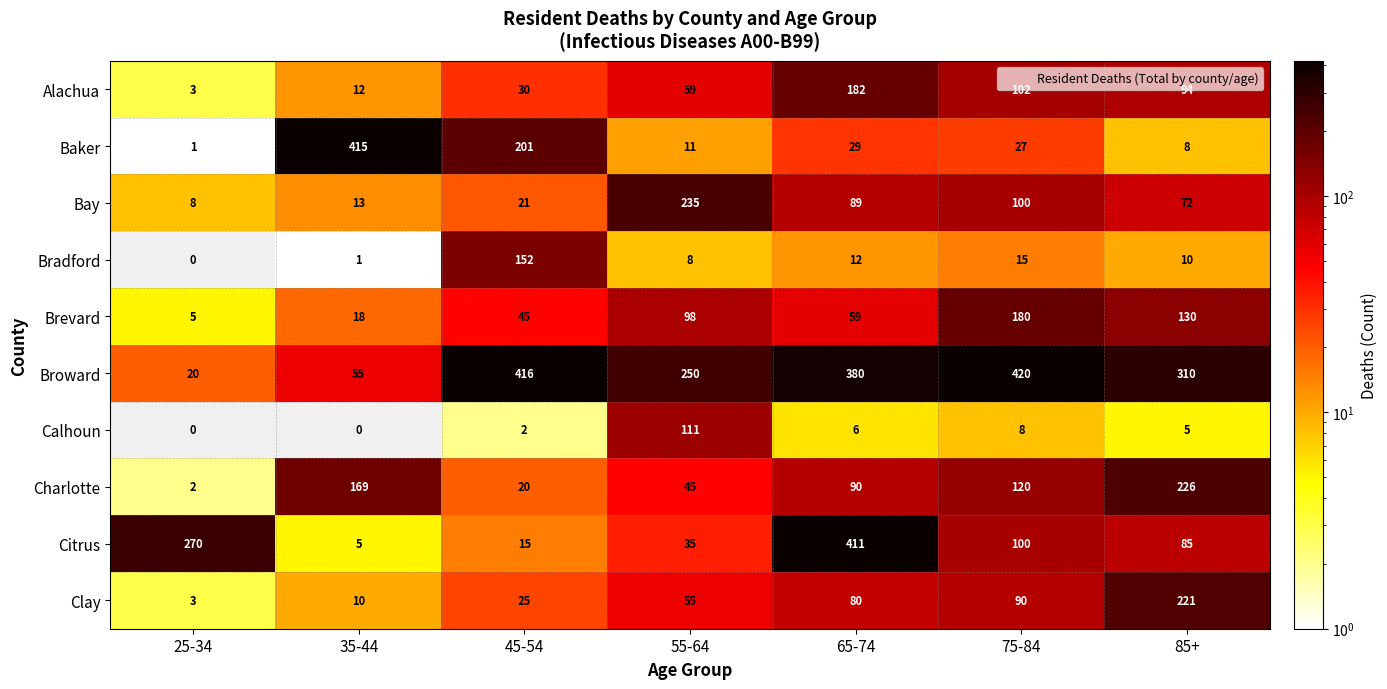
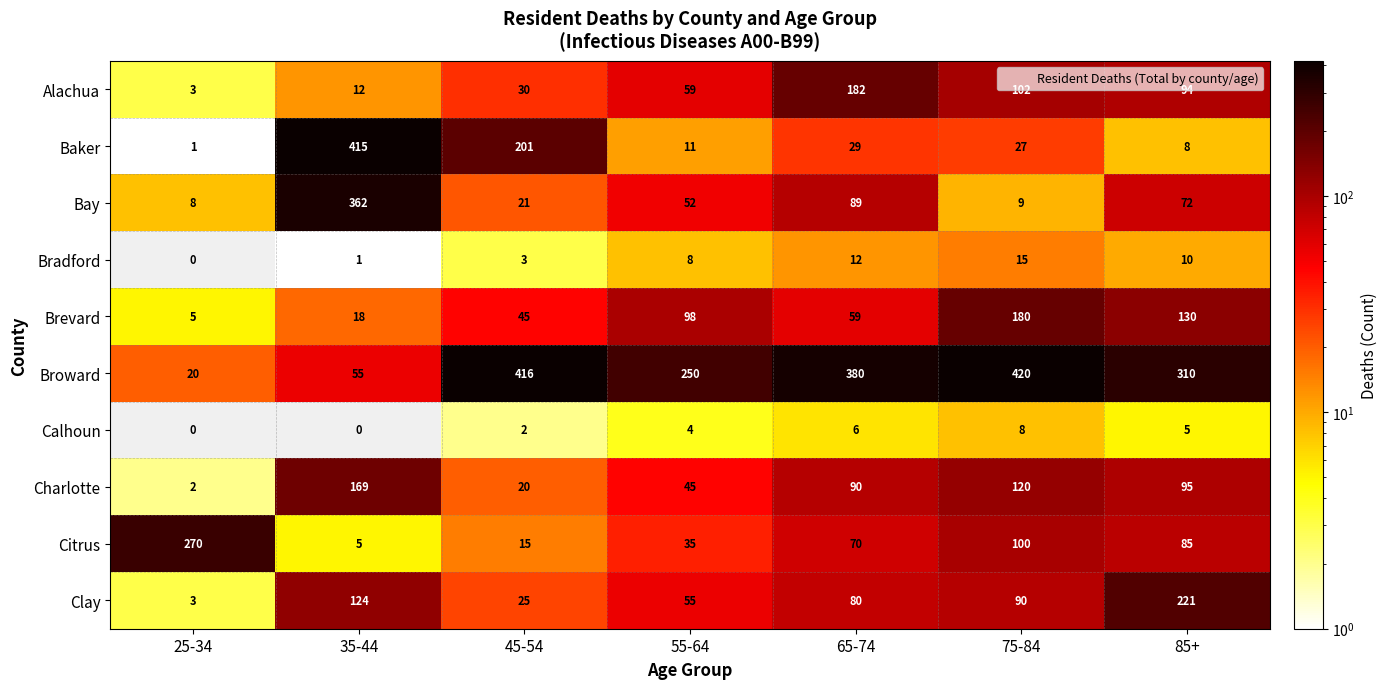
  {
    "Alachua": {
      "25-34": 3,
      "35-44": 12,
      "45-54": 30,
      "55-64": 59,
      "65-74": 182
    },
    "Baker": {
      "25-34": 1,
      "35-44": 415,
      "45-54": 201,
      "55-64": 11,
      "65-74": 29,
      "75-84": 27,
      "85+": 8
    },
    "Bay": {
      "25-34": 8,
-     "35-44": 13,
+     "35-44": 362,
      "45-54": 21,
-     "55-64": 235,
+     "55-64": 52,
      "65-74": 89,
-     "75-84": 100,
+     "75-84": 9,
      "85+": 72
    },
    "Bradford": {
      "25-34": 0,
      "35-44": 1,
-     "45-54": 152,
+     "45-54": 3,
      "55-64": 8,
      "65-74": 12,
      "75-84": 15,
      "85+": 10
    },
    "Brevard": {
      "25-34": 5,
      "35-44": 18,
      "45-54": 45,
      "55-64": 98,
      "65-74": 59,
      "75-84": 180,
      "85+": 130
    },
    "Broward": {
      "25-34": 20,
      "35-44": 55,
      "45-54": 416,
      "55-64": 250,
      "65-74": 380,
      "75-84": 420,
      "85+": 310
    },
    "Calhoun": {
      "25-34": 0,
      "35-44": 0,
      "45-54": 2,
-     "55-64": 111,
+     "55-64": 4,
      "65-74": 6,
      "75-84": 8,
      "85+": 5
    },
    "Charlotte": {
      "25-34": 2,
      "35-44": 169,
      "45-54": 20,
      "55-64": 45,
      "65-74": 90,
      "75-84": 120,
-     "85+": 226
+     "85+": 95
    },
    "Citrus": {
      "25-34": 270,
      "35-44": 5,
      "45-54": 15,
      "55-64": 35,
-     "65-74": 411,
+     "65-74": 70,
      "75-84": 100,
      "85+": 85
    },
    "Clay": {
      "25-34": 3,
-     "35-44": 10,
+     "35-44": 124,
      "45-54": 25,
      "55-64": 55,
      "65-74": 80,
      "75-84": 90,
      "85+": 221
    }
  }
